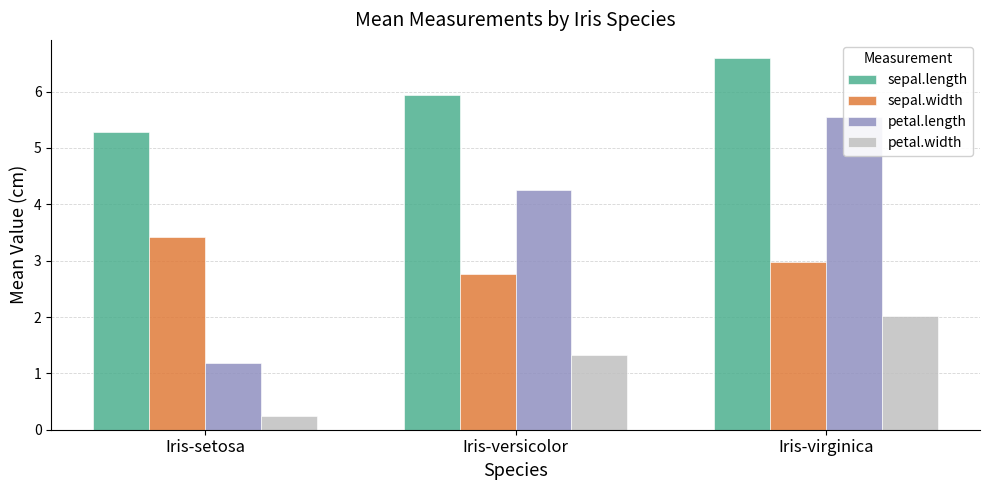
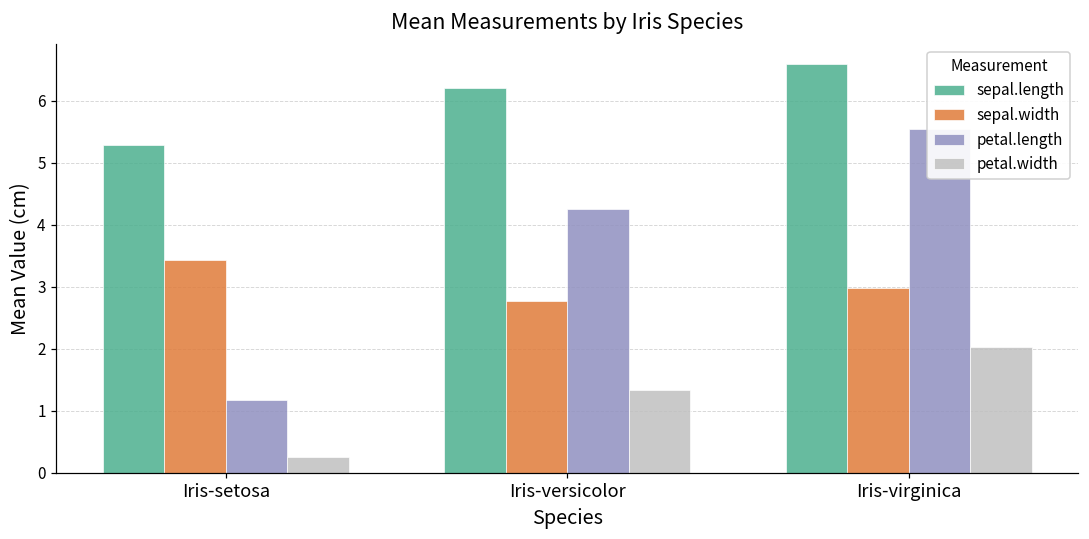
  {
    "sepal.length": {
      "Iris-setosa": 5.3,
-     "Iris-versicolor": 5.9,
+     "Iris-versicolor": 6.2,
      "Iris-virginica": 6.6
    },
    "sepal.width": {
      "Iris-setosa": 3.4,
      "Iris-versicolor": 2.8,
      "Iris-virginica": 3.0
    },
    "petal.length": {
      "Iris-setosa": 1.2,
      "Iris-versicolor": 4.3
    },
    "petal.width": {
      "Iris-setosa": 0.2,
      "Iris-versicolor": 1.3,
      "Iris-virginica": 2.0
    }
  }
